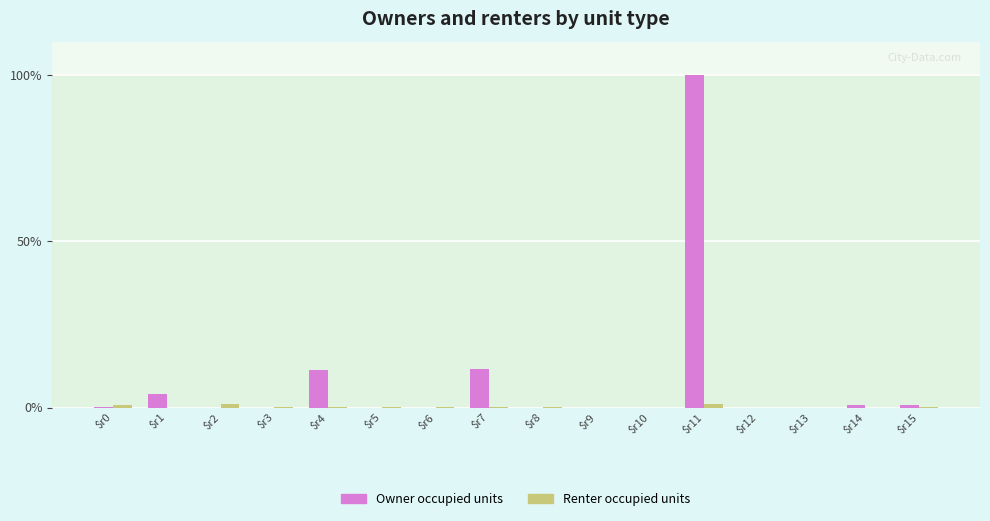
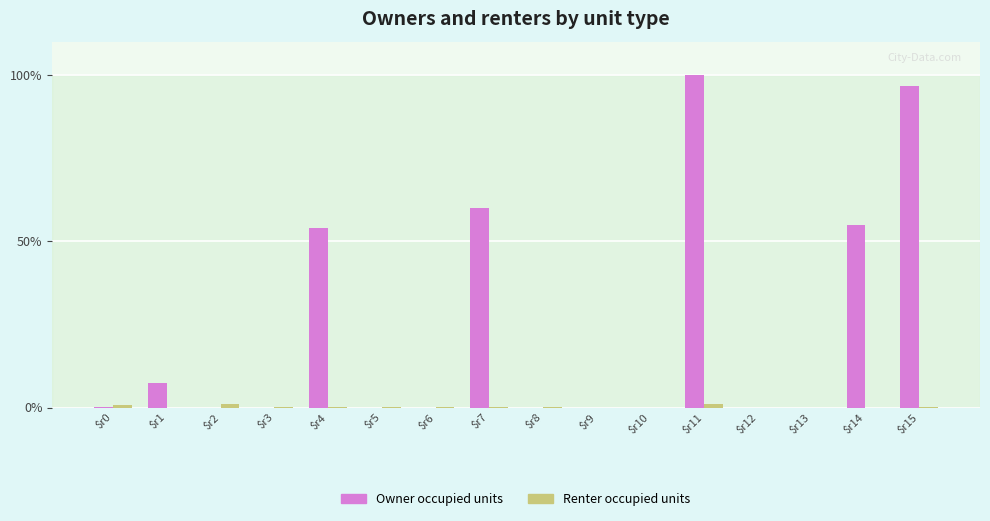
  {
    "Owner occupied units": {
-     "$r1": "4%",
+     "$r1": "7%",
      "$r2": "0%",
      "$r3": "0%",
-     "$r4": "11%",
+     "$r4": "54%",
      "$r5": "0%",
      "$r6": "0%",
-     "$r7": "12%",
+     "$r7": "60%",
      "$r8": "0%",
      "$r9": "0%",
      "$r10": "0%",
      "$r11": "100%",
      "$r12": "0%",
      "$r13": "0%",
-     "$r14": "1%",
-     "$r15": "1%"
+     "$r14": "55%",
+     "$r15": "97%"
    },
    "Renter occupied units": {
      "$r0": "1%",
      "$r1": "0%",
      "$r2": "1%",
      "$r9": "0%",
      "$r10": "0%",
      "$r11": "1%",
      "$r12": "0%",
      "$r13": "0%",
      "$r14": "0%"
    }
  }
